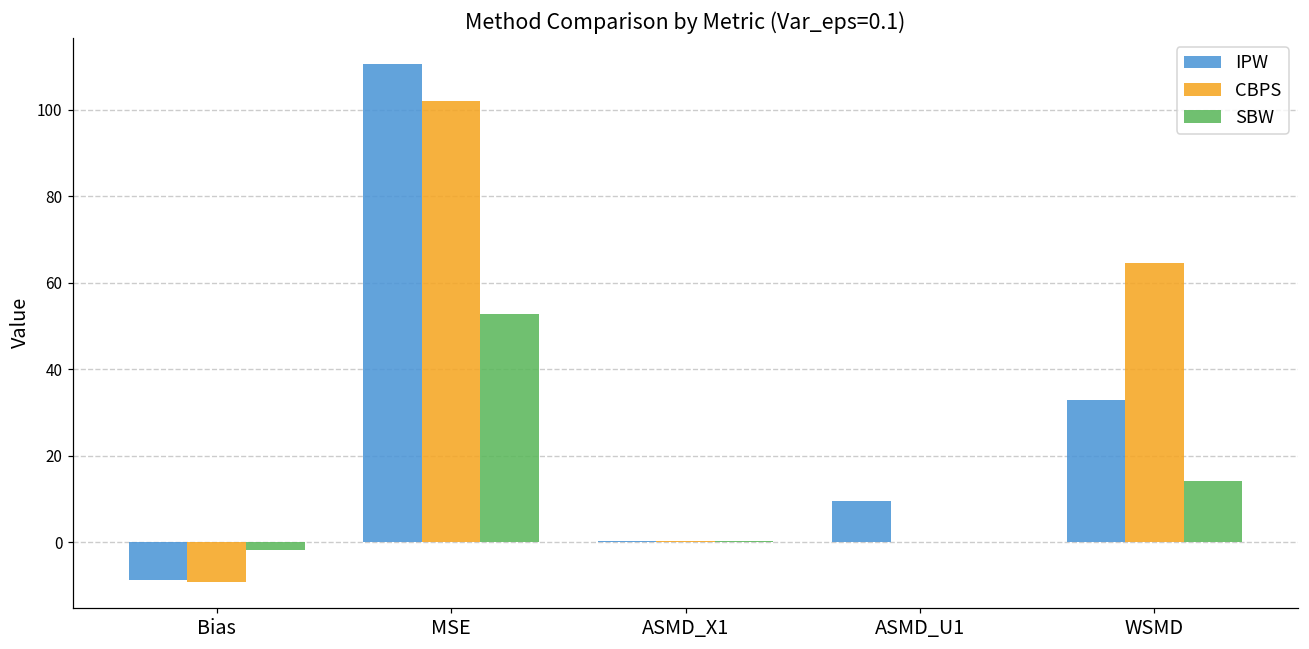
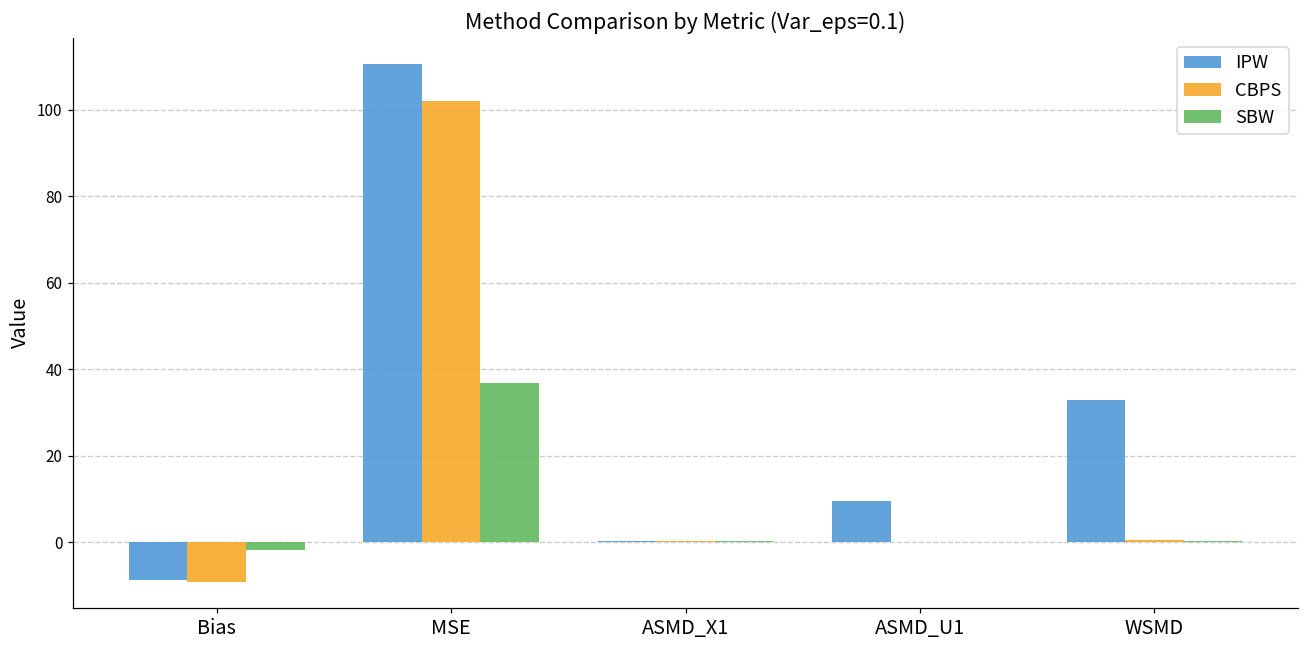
  {
    "IPW": {
      "Bias": -9,
      "MSE": 111,
      "ASMD_U1": 10,
      "WSMD": 33
    },
    "CBPS": {
      "Bias": -9,
      "MSE": 102,
-     "WSMD": 65
+     "WSMD": 1
    },
    "SBW": {
      "Bias": -2,
-     "MSE": 53,
+     "MSE": 37,
      "ASMD_U1": 0,
-     "WSMD": 14
+     "WSMD": 0
    }
  }
